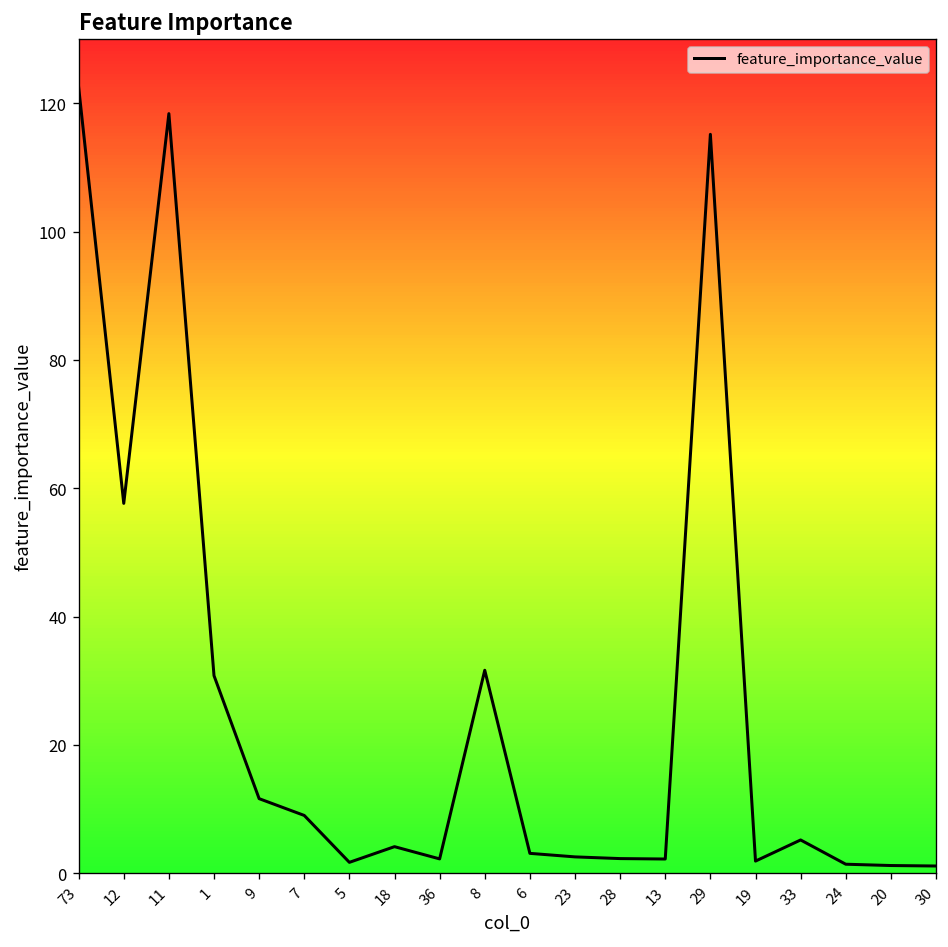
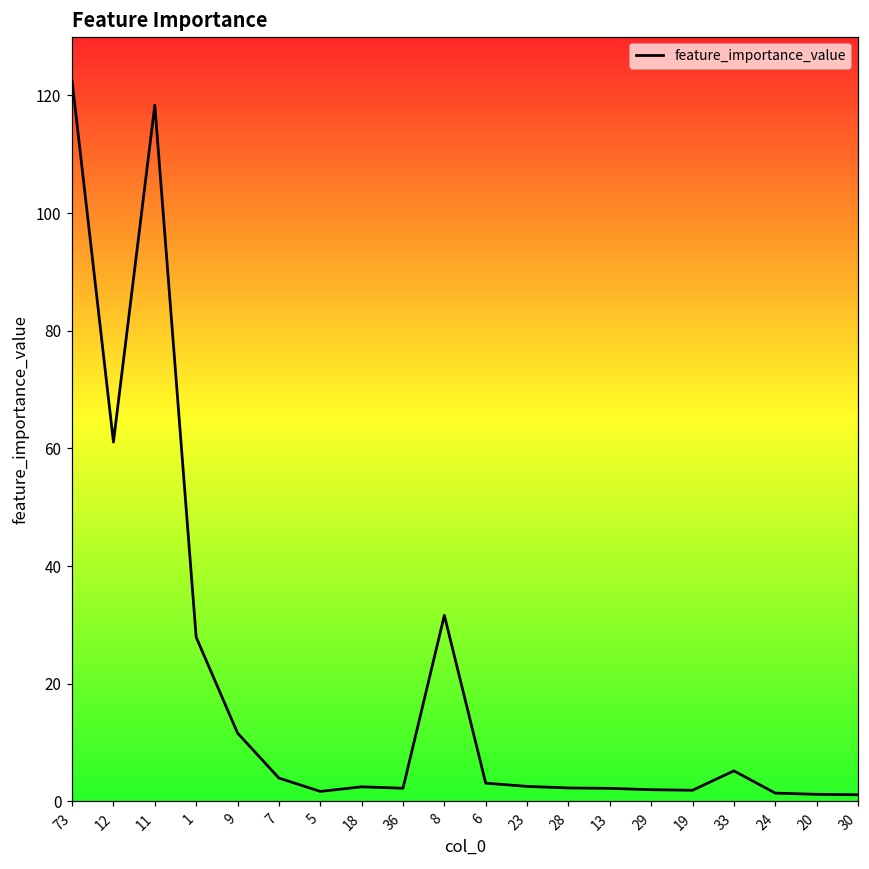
  {
    "73": 122,
-   "12": 58,
+   "12": 61,
    "11": 118,
-   "1": 31,
+   "1": 28,
    "9": 12,
-   "7": 9,
+   "7": 4,
    "5": 2,
-   "18": 4,
+   "18": 2,
    "36": 2,
    "8": 32,
    "6": 3,
    "23": 3,
    "28": 2,
    "13": 2,
-   "29": 115,
+   "29": 2,
    "19": 2,
    "33": 5,
    "24": 1,
    "20": 1,
    "30": 1
  }
